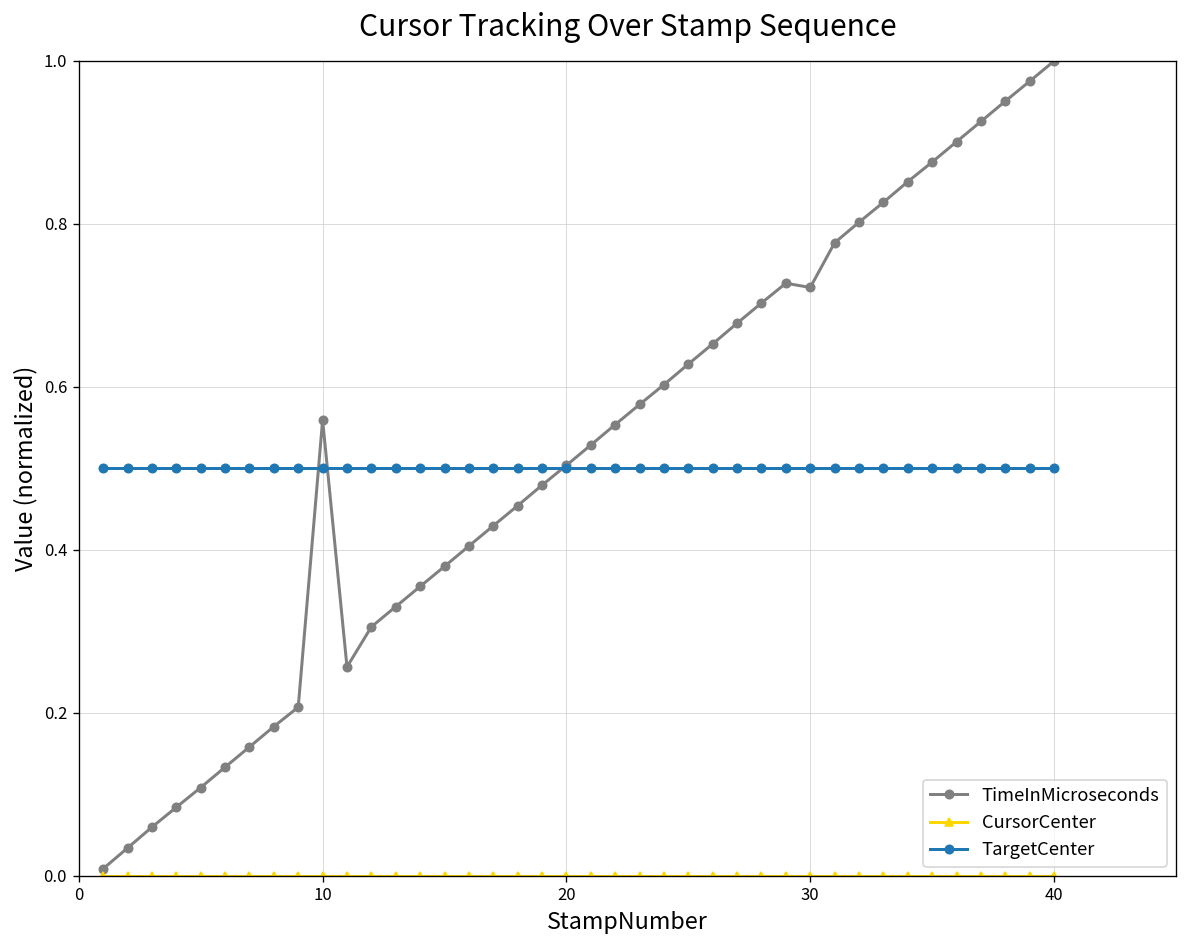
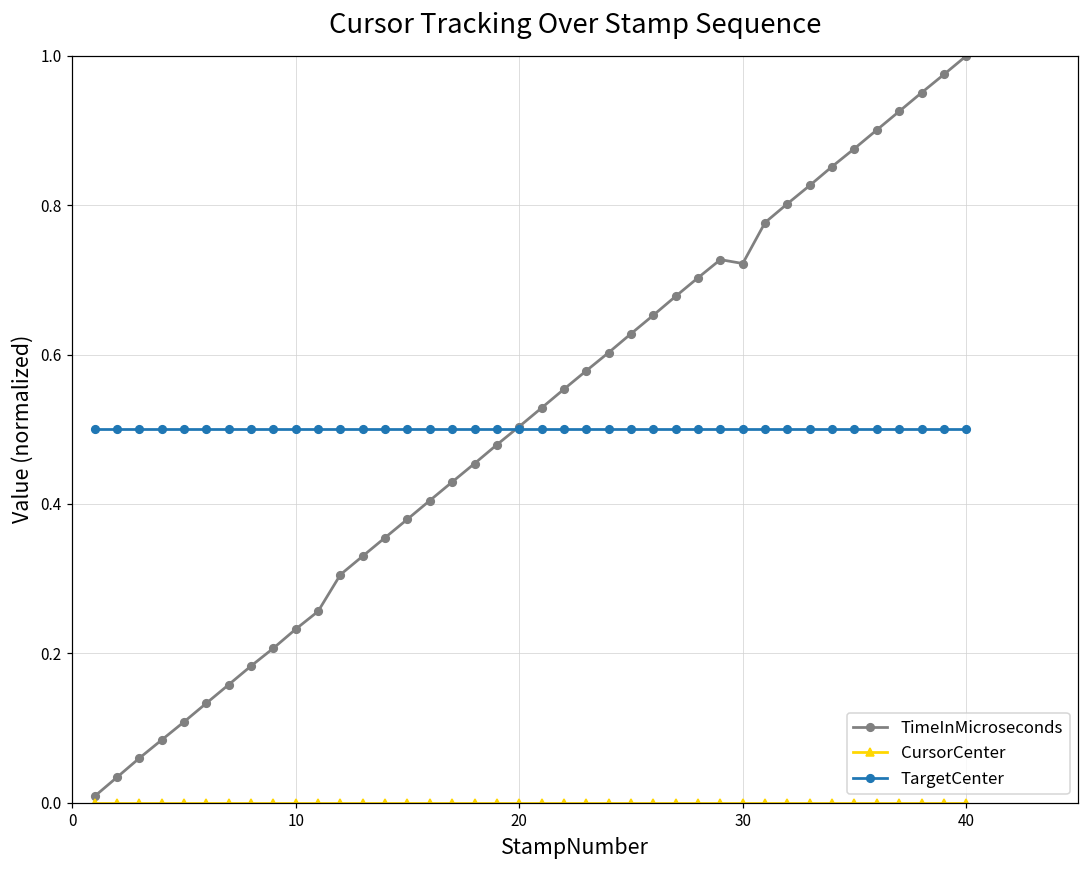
  {
    "TimeInMicroseconds": {
-     "10": 0.56,
+     "10": 0.23,
      "30": 0.72,
      "40": 1.00
    },
    "CursorCenter": {
      "10": 0.00,
      "20": 0.00,
      "30": 0.00,
      "40": 0.00
    },
    "TargetCenter": {
      "10": 0.50,
      "30": 0.50,
      "40": 0.50
    }
  }
